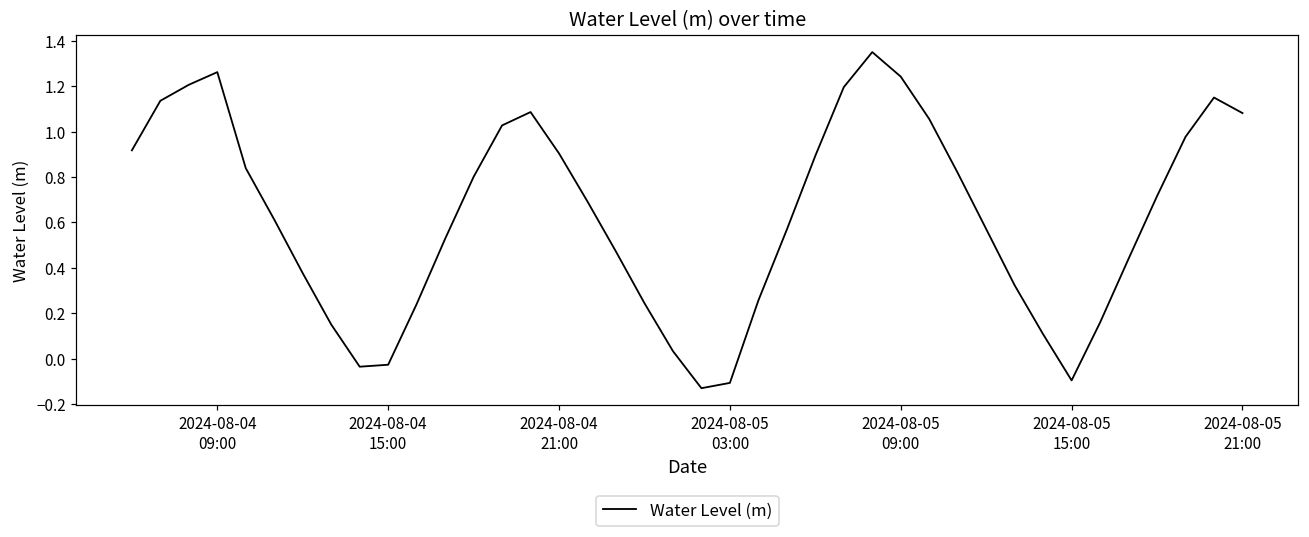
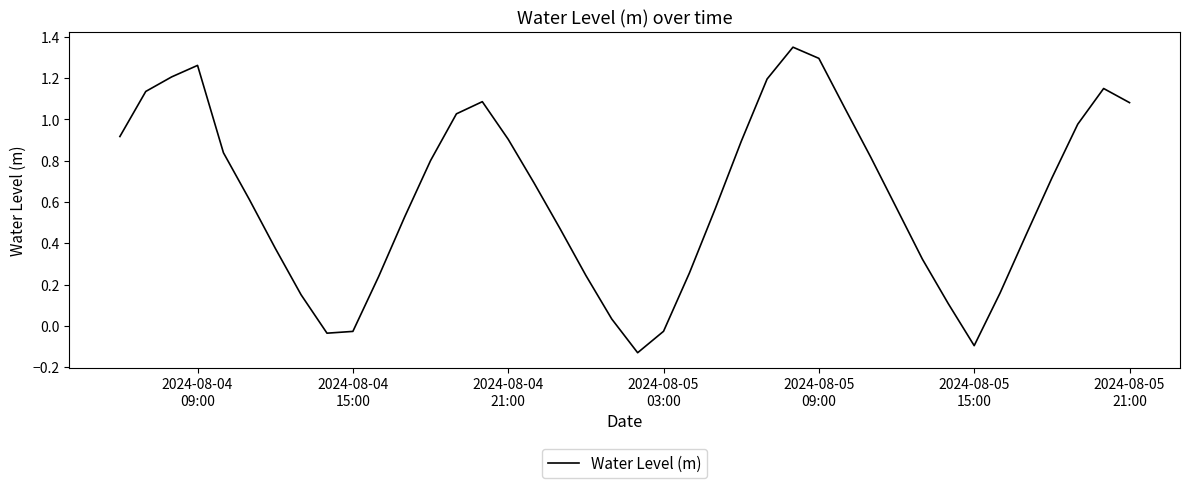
  {
    "2024-08-04 09:00": 1.26,
    "2024-08-04 15:00": -0.03,
    "2024-08-04 21:00": 0.90,
-   "2024-08-05 03:00": -0.11,
-   "2024-08-05 09:00": 1.24,
+   "2024-08-05 03:00": -0.03,
+   "2024-08-05 09:00": 1.30,
    "2024-08-05 15:00": -0.10,
    "2024-08-05 21:00": 1.08
  }
